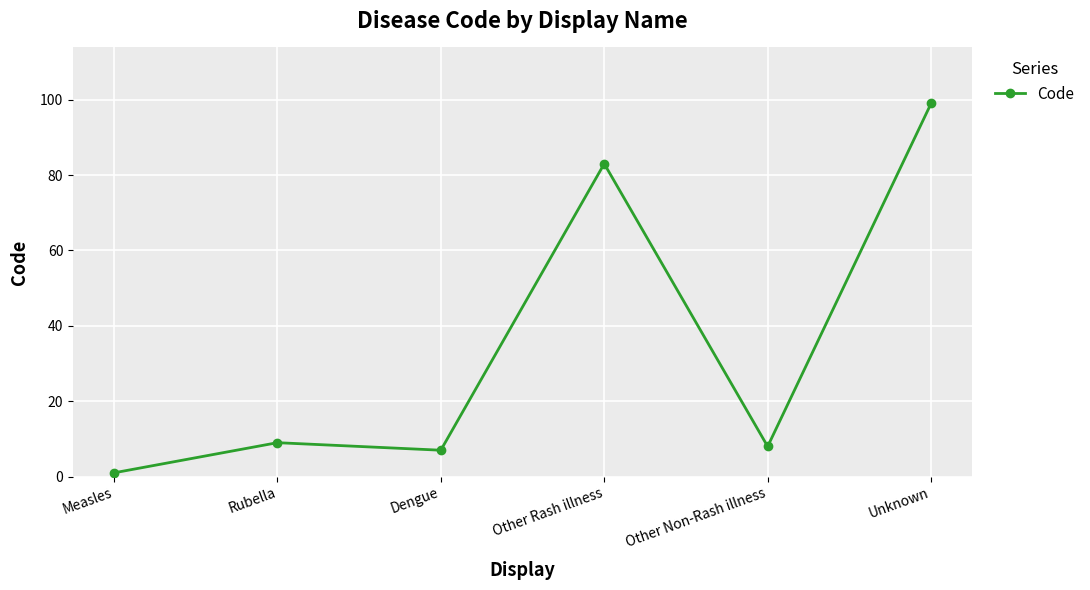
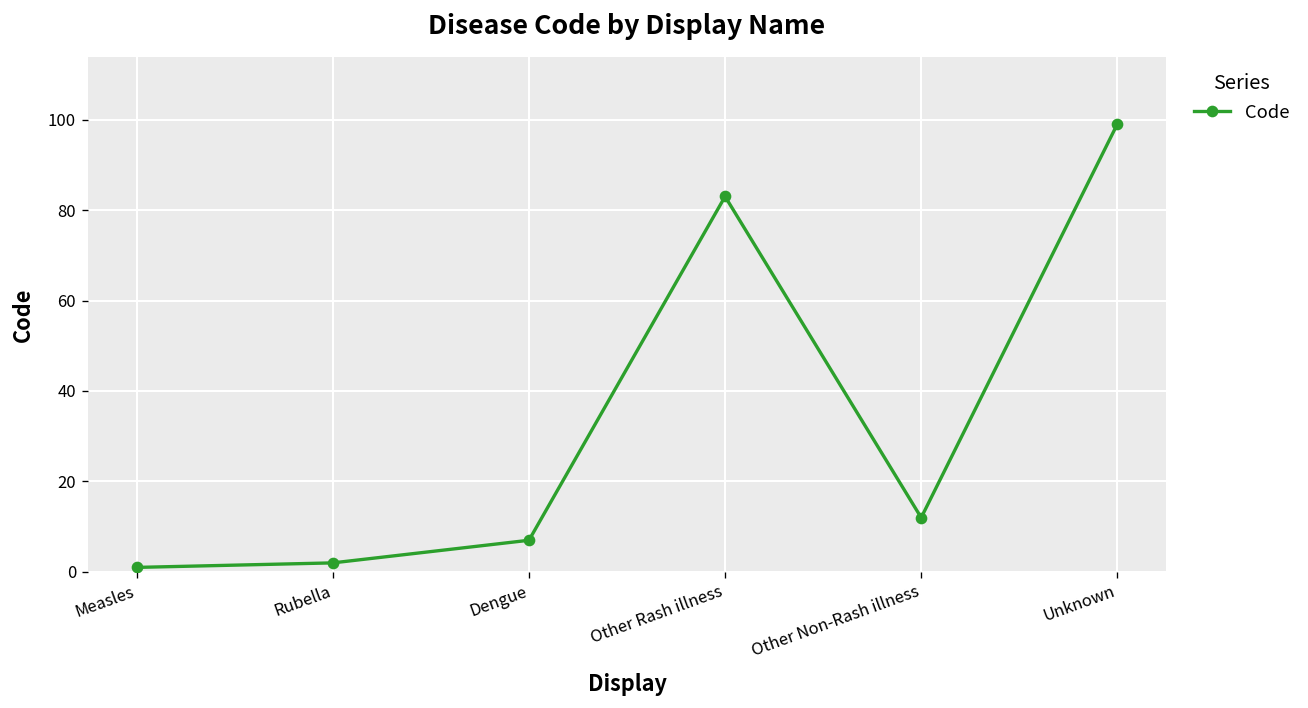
  {
    "Measles": 1,
-   "Rubella": 9,
+   "Rubella": 2,
    "Dengue": 7,
    "Other Rash illness": 83,
-   "Other Non-Rash illness": 8,
+   "Other Non-Rash illness": 12,
    "Unknown": 99
  }
